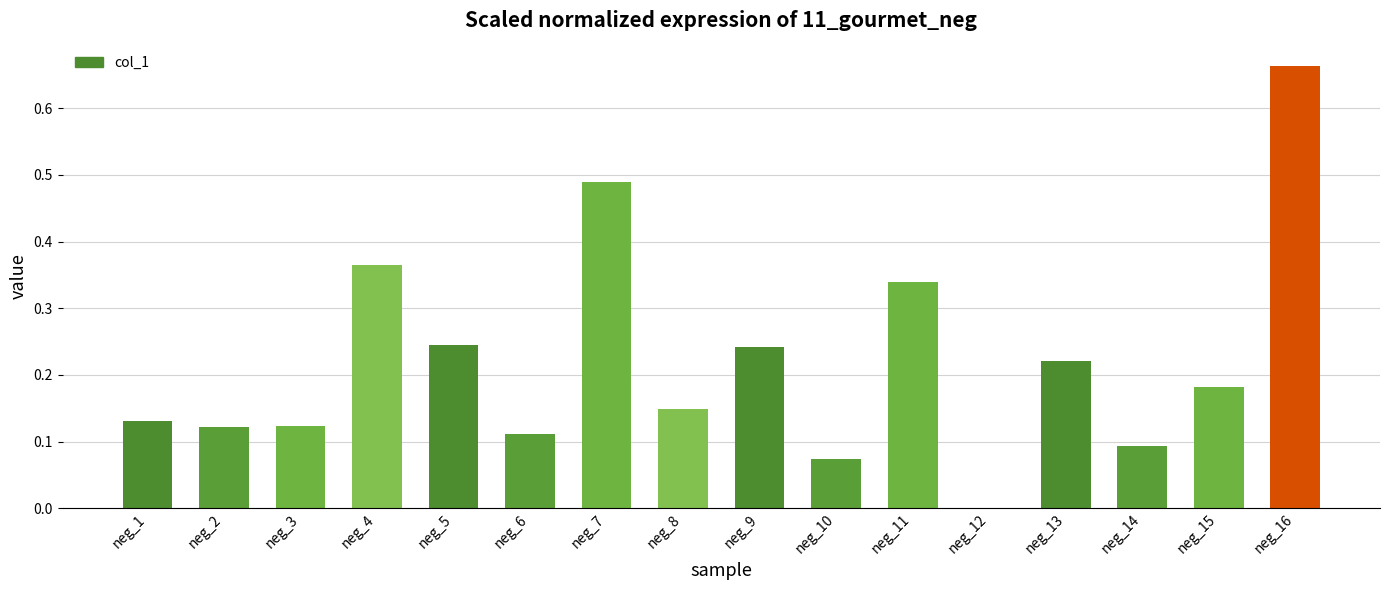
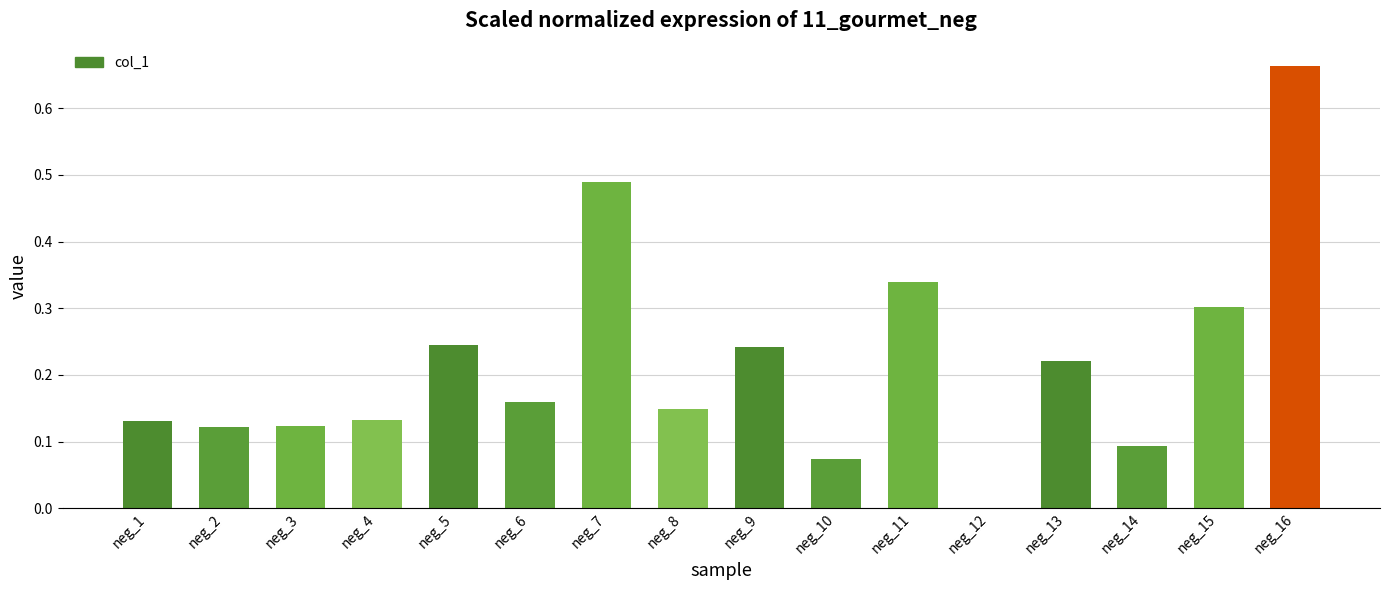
  {
    "neg_1": 0.13,
    "neg_2": 0.12,
    "neg_3": 0.12,
-   "neg_4": 0.37,
+   "neg_4": 0.13,
    "neg_5": 0.24,
-   "neg_6": 0.11,
+   "neg_6": 0.16,
    "neg_7": 0.49,
    "neg_8": 0.15,
    "neg_9": 0.24,
    "neg_10": 0.07,
    "neg_11": 0.34,
    "neg_13": 0.22,
    "neg_14": 0.09,
-   "neg_15": 0.18,
+   "neg_15": 0.30,
    "neg_16": 0.66
  }
